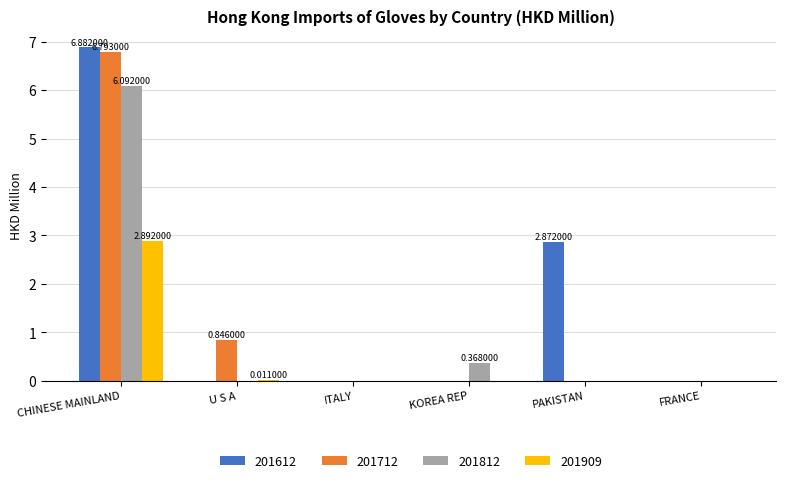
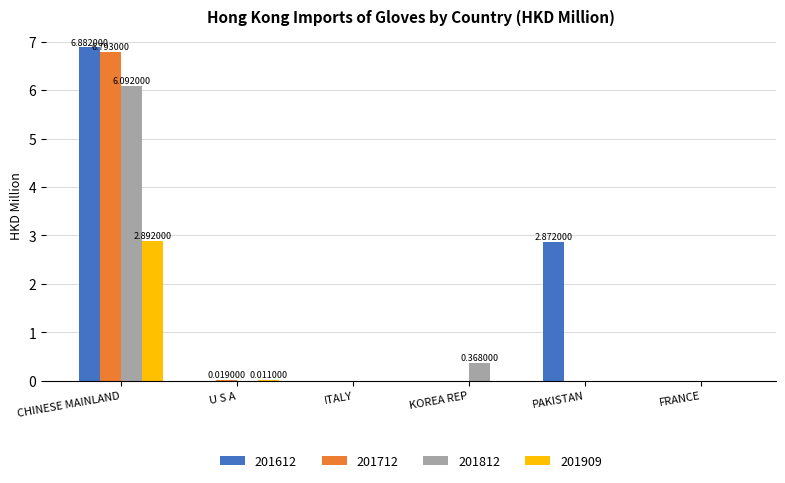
  {
    "201612": {
      "PAKISTAN": 2.872000
    },
    "201712": {
-     "U S A": 0.846000
+     "U S A": 0.019000
    },
    "201812": {
      "CHINESE MAINLAND": 6.092000,
      "KOREA REP": 0.368000
    },
    "201909": {
      "CHINESE MAINLAND": 2.892000,
      "U S A": 0.011000
    }
  }
